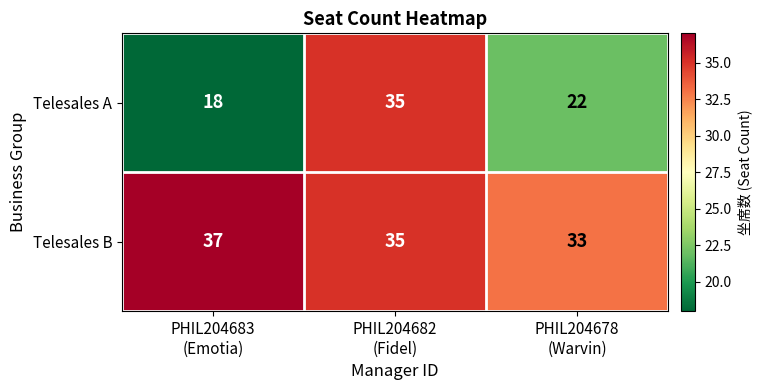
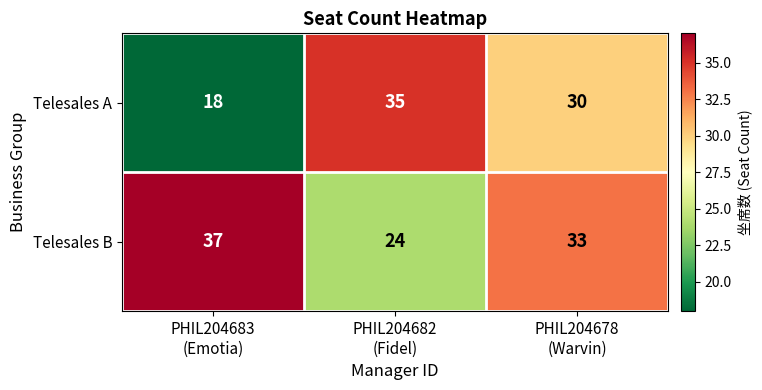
  {
    "Telesales A": {
      "PHIL204683 (Emotia)": 18,
      "PHIL204682 (Fidel)": 35,
-     "PHIL204678 (Warvin)": 22
+     "PHIL204678 (Warvin)": 30
    },
    "Telesales B": {
      "PHIL204683 (Emotia)": 37,
-     "PHIL204682 (Fidel)": 35,
+     "PHIL204682 (Fidel)": 24,
      "PHIL204678 (Warvin)": 33
    }
  }
